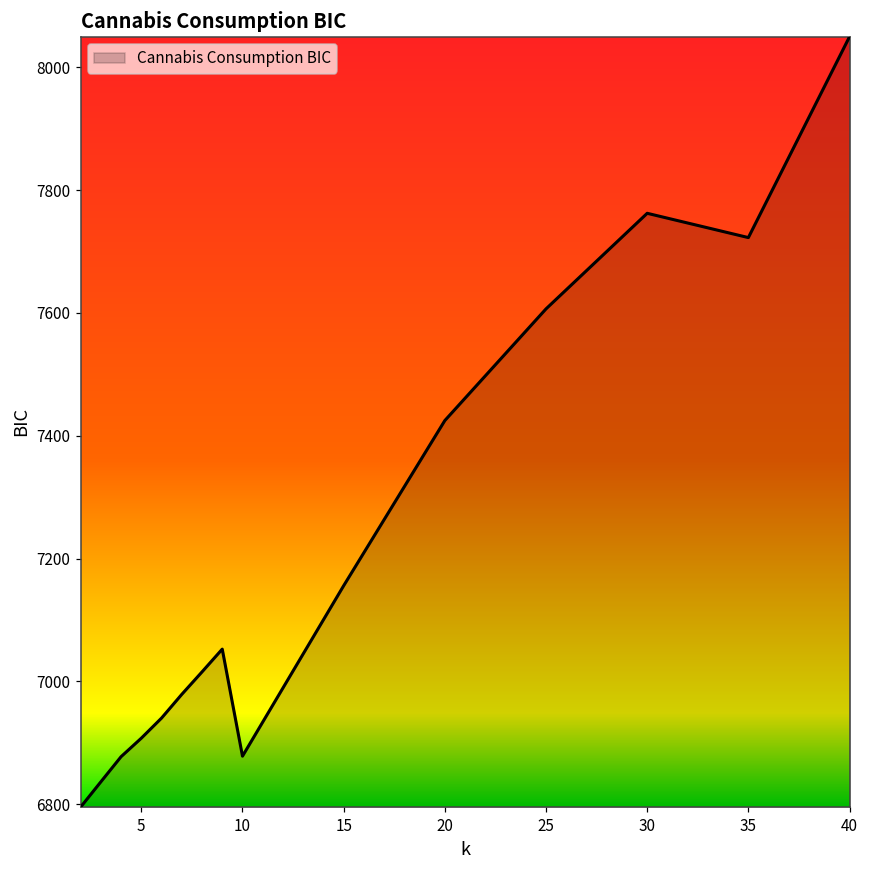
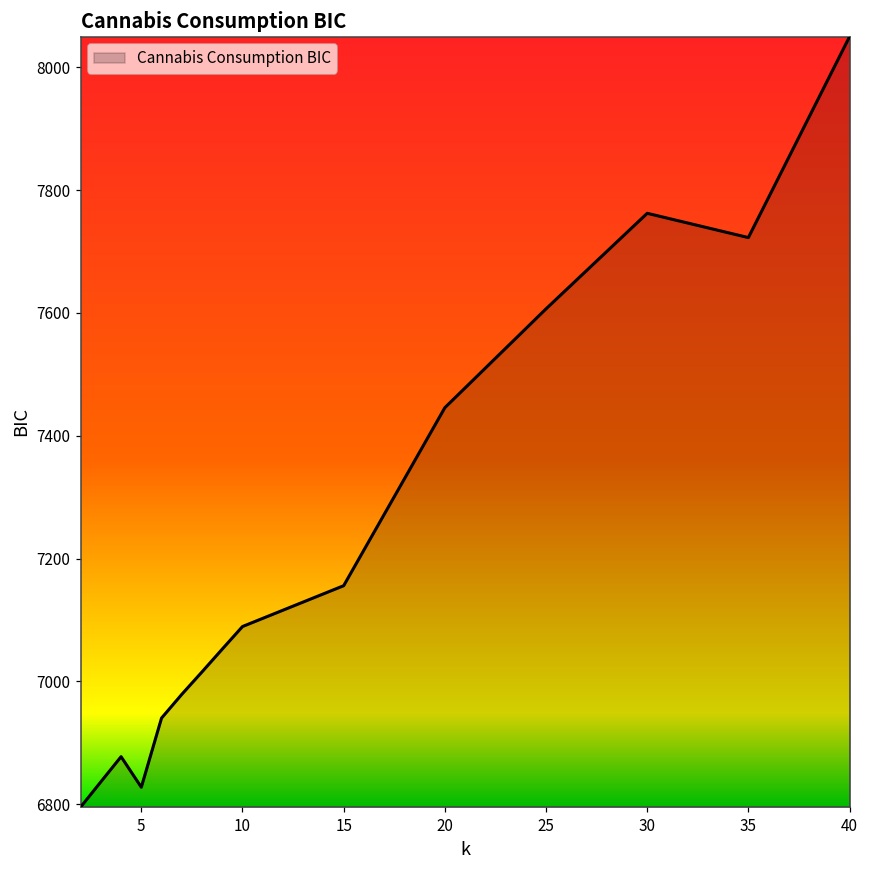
  {
-   "5": 6910,
-   "10": 6880,
+   "5": 6830,
+   "10": 7090,
    "15": 7160,
-   "20": 7420,
+   "20": 7450,
    "25": 7610,
    "30": 7760,
    "35": 7720,
    "40": 8050
  }
